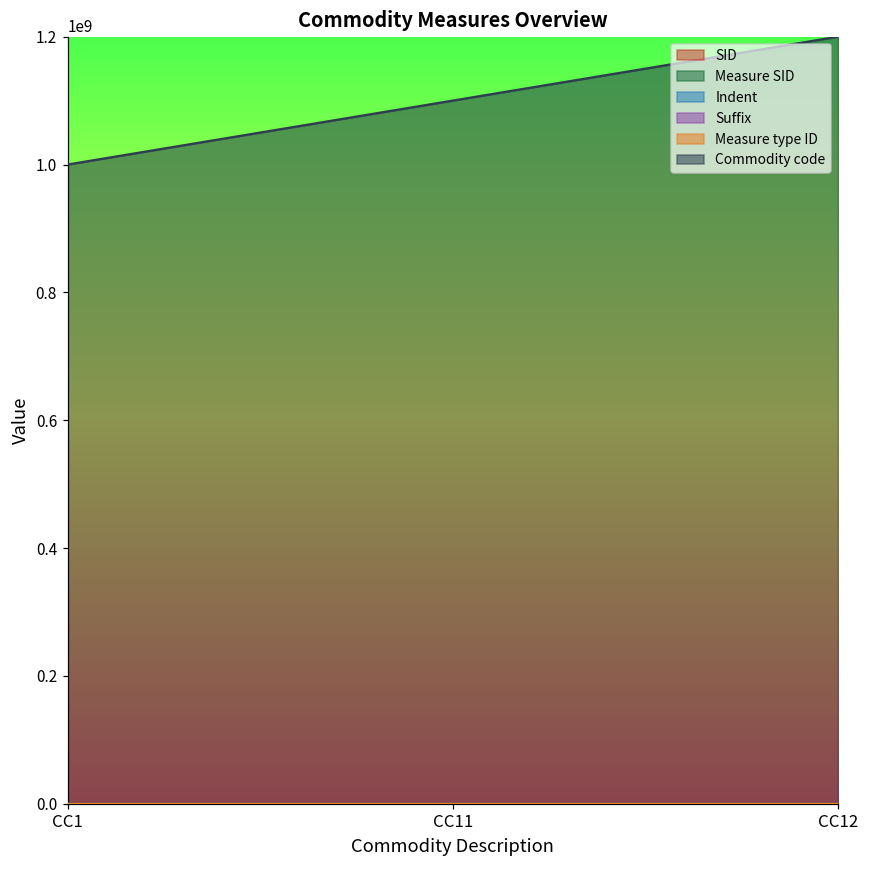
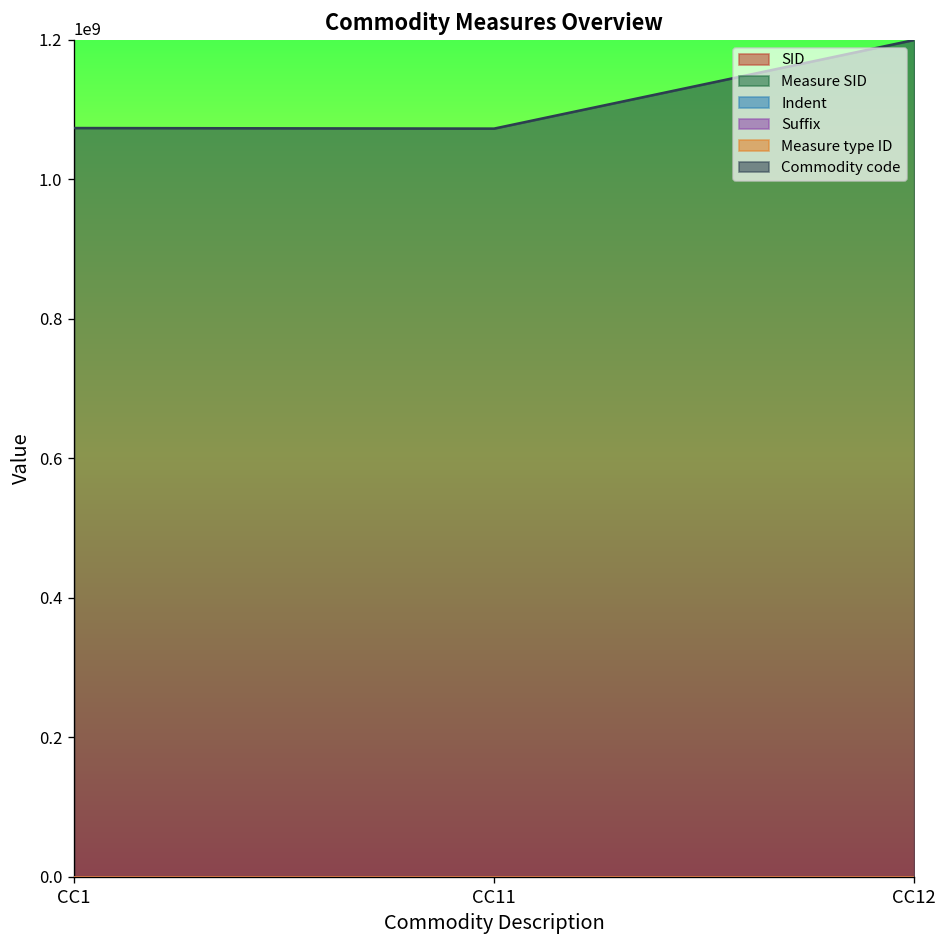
  {
    "Measure type ID": {
      "CC1": 0,
      "CC11": 0,
      "CC12": 0
    },
    "Commodity code": {
-     "CC1": 1000000000,
-     "CC11": 1100000000,
+     "CC1": 1070000000,
+     "CC11": 1070000000,
      "CC12": 1200000000
    }
  }
